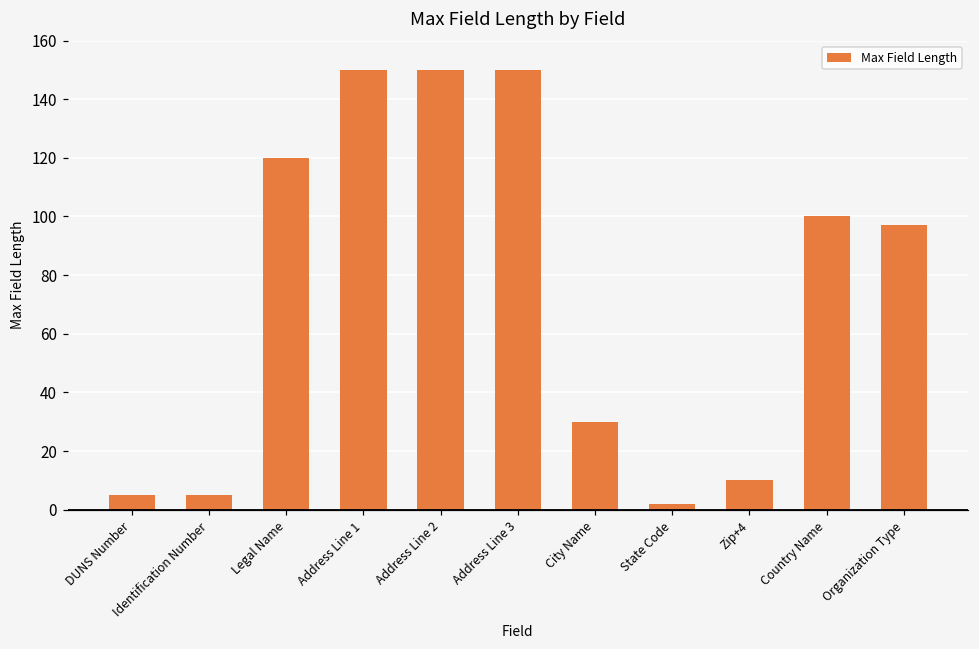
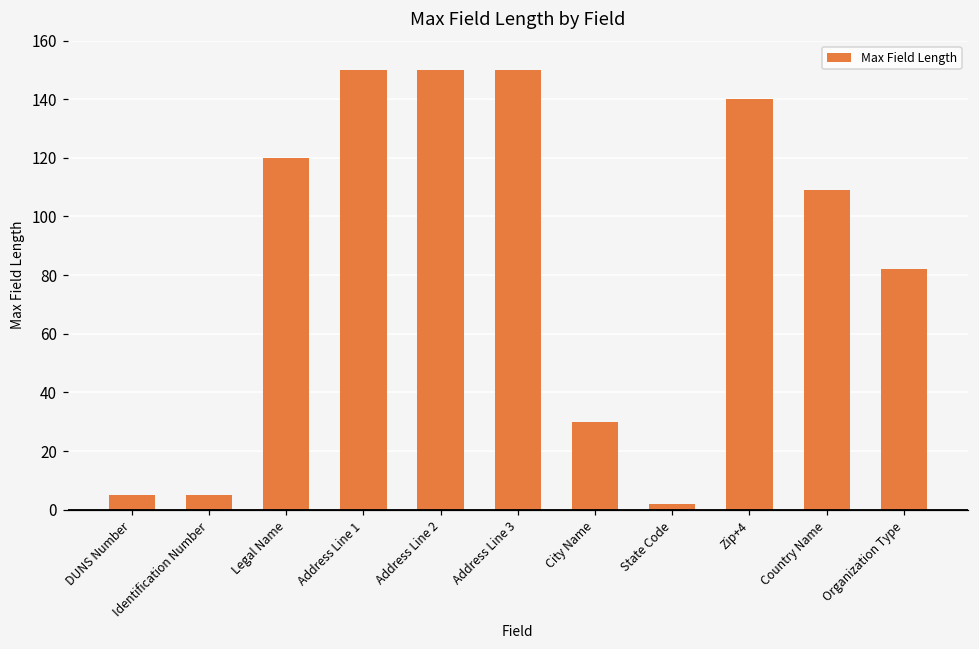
  {
    "DUNS Number": 5,
    "Identification Number": 5,
    "Legal Name": 120,
    "Address Line 1": 150,
    "Address Line 2": 150,
    "Address Line 3": 150,
    "City Name": 30,
    "State Code": 2,
-   "Zip+4": 10,
-   "Country Name": 100,
-   "Organization Type": 97
+   "Zip+4": 140,
+   "Country Name": 109,
+   "Organization Type": 82
  }
